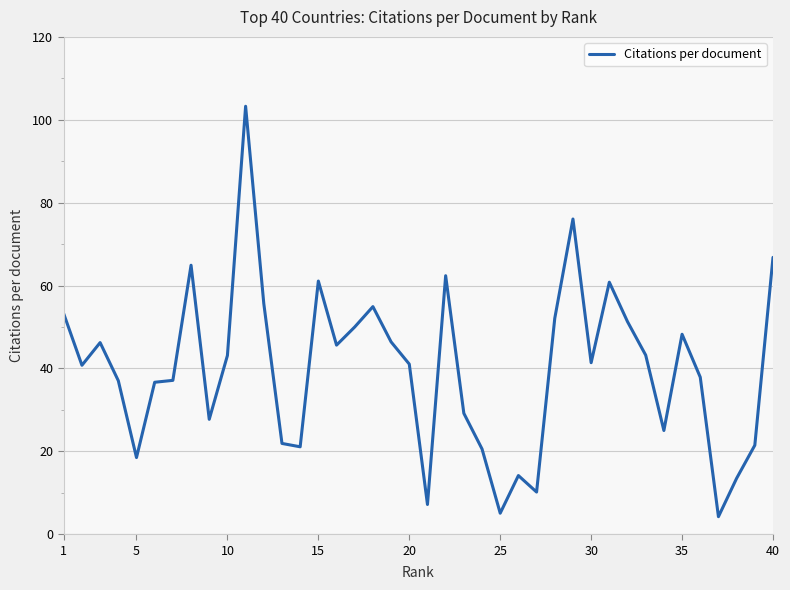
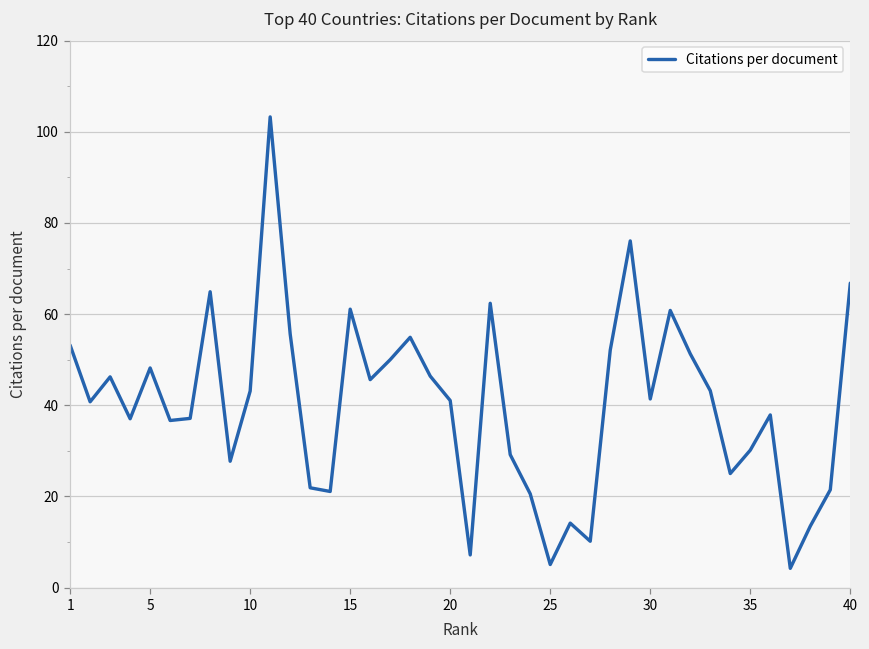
  {
    "1": 53,
-   "5": 19,
+   "5": 48,
    "10": 43,
    "15": 61,
    "20": 41,
    "25": 5,
    "30": 41,
-   "35": 48,
+   "35": 30,
    "40": 67
  }
